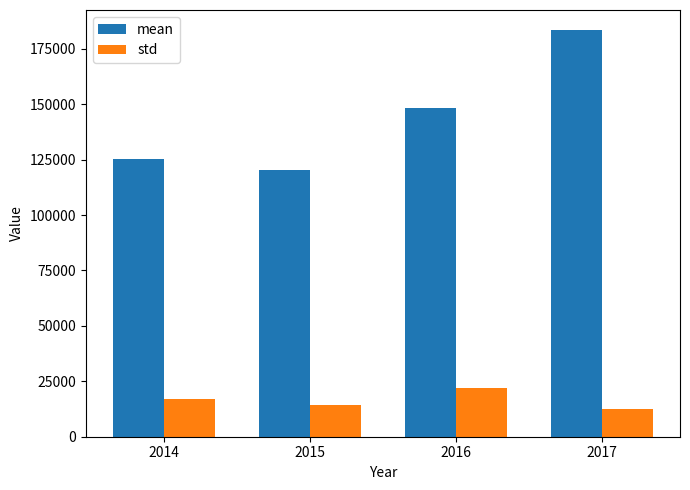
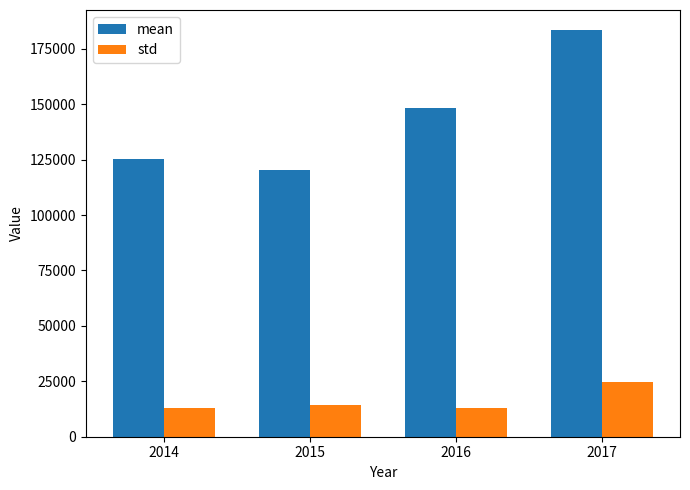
  {
    "mean": {
      "2014": 125000,
      "2015": 120000,
      "2016": 148000,
      "2017": 183000
    },
    "std": {
-     "2014": 17000,
+     "2014": 13000,
      "2015": 15000,
-     "2016": 22000,
-     "2017": 12000
+     "2016": 13000,
+     "2017": 25000
    }
  }
